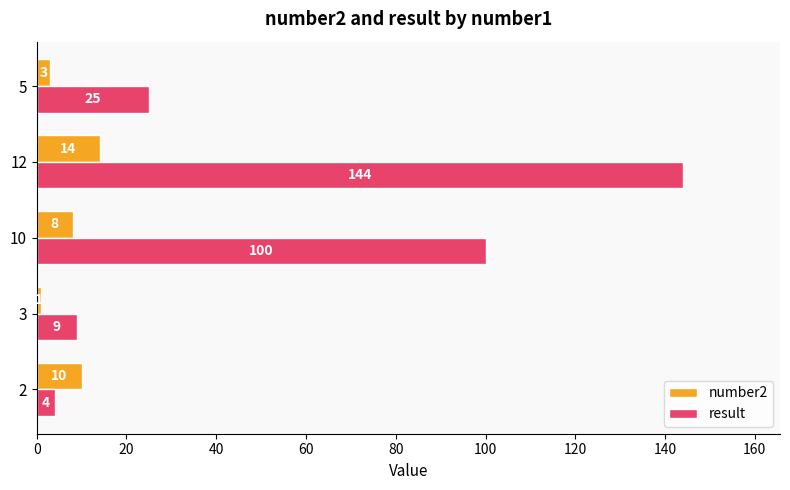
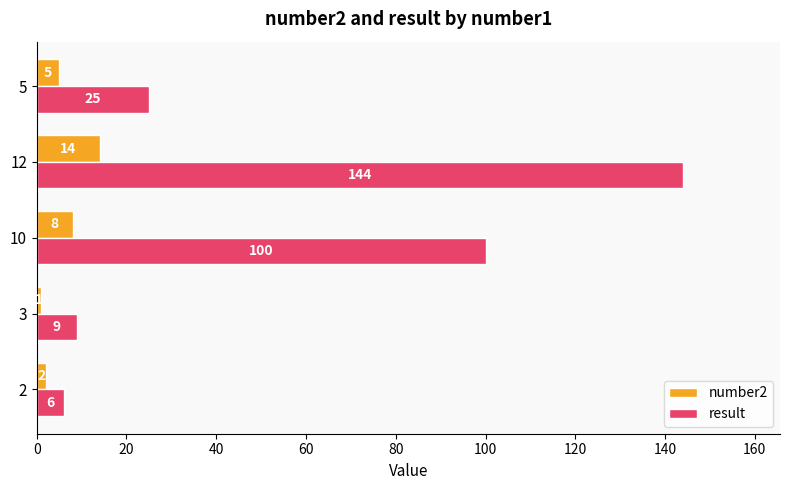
  {
    "number2": {
-     "5": 3,
+     "5": 5,
      "12": 14,
      "10": 8,
-     "2": 10
+     "2": 2
    },
    "result": {
      "5": 25,
      "12": 144,
      "10": 100,
      "3": 9,
-     "2": 4
+     "2": 6
    }
  }
